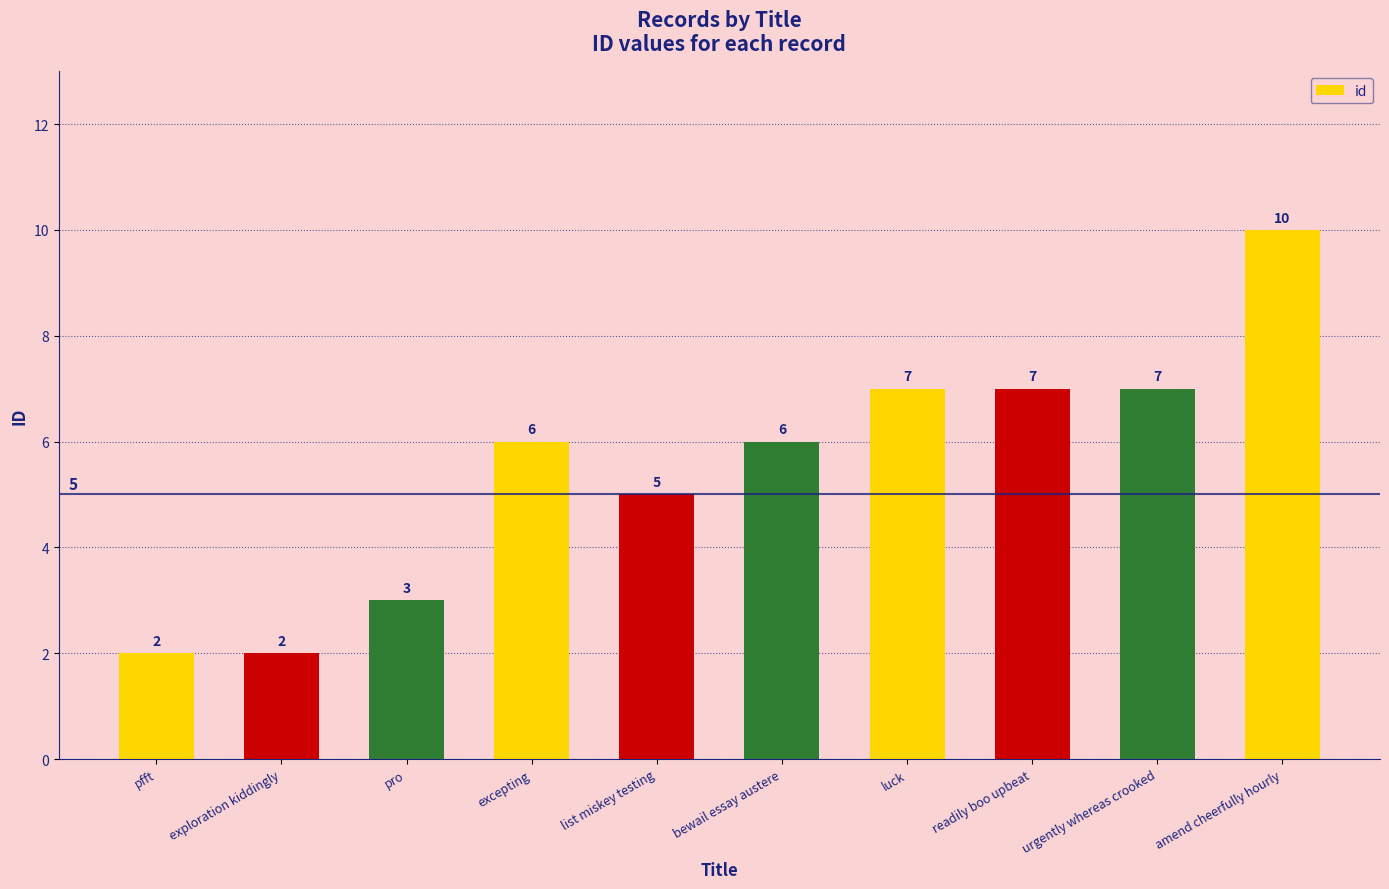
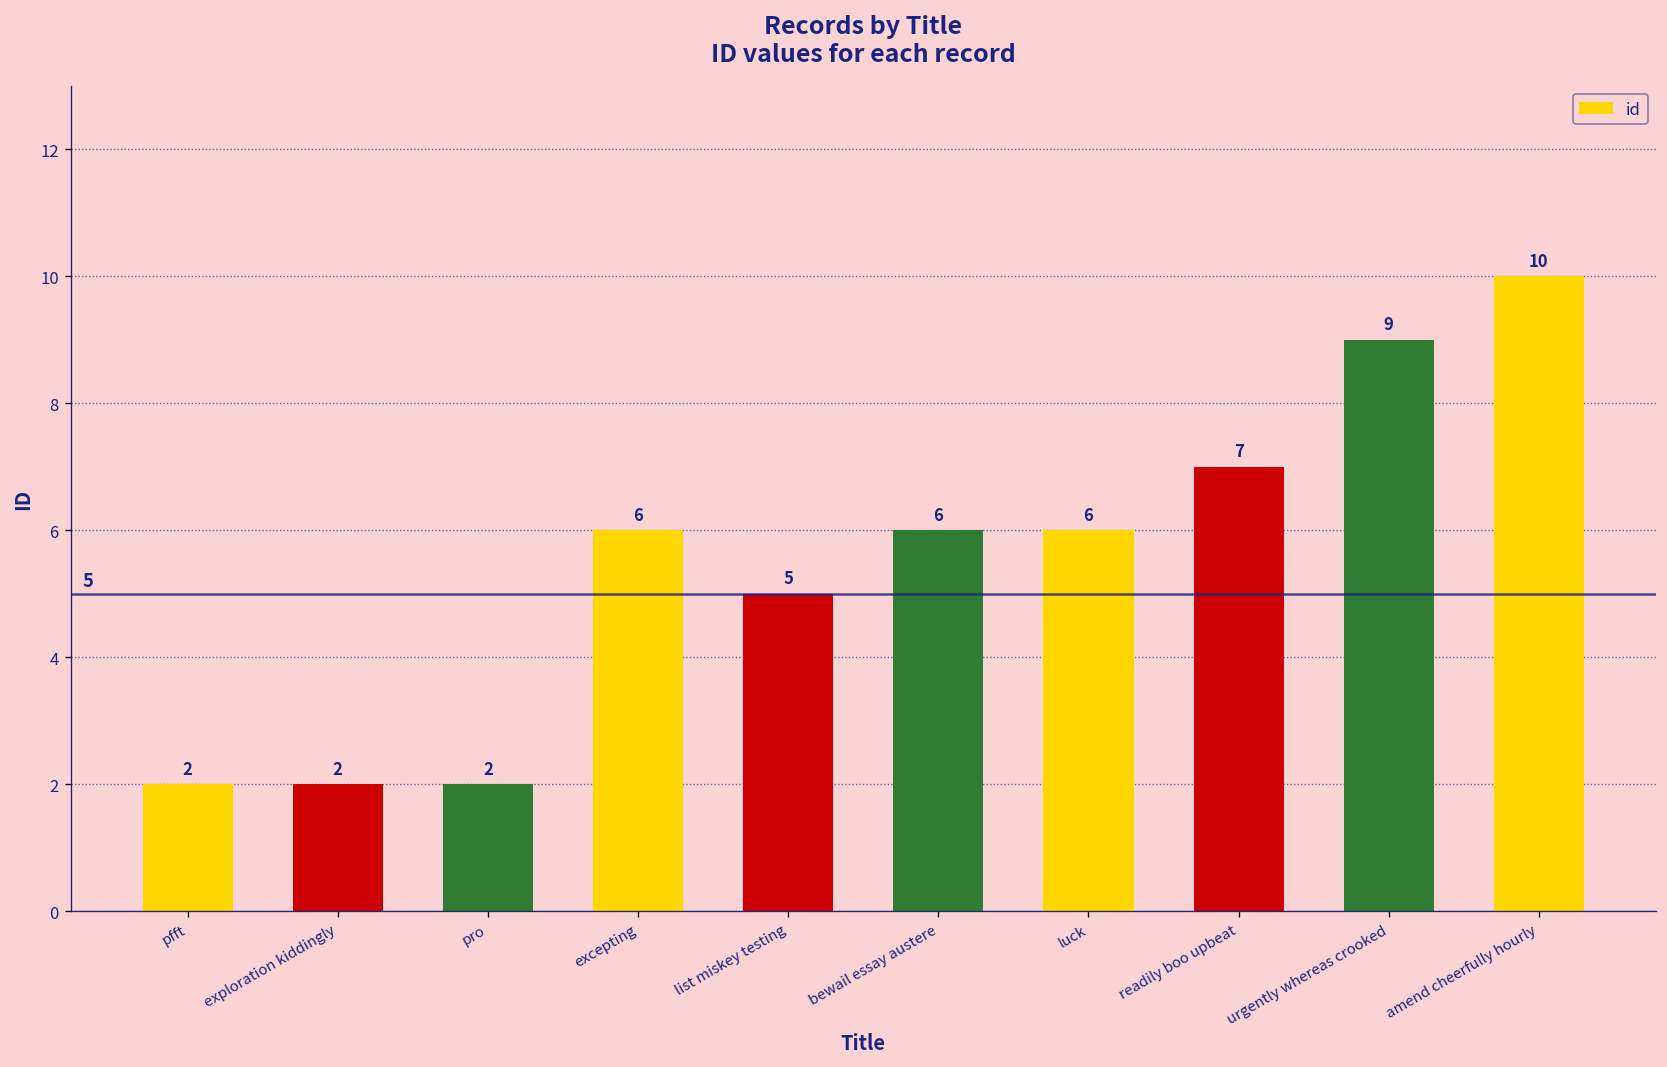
  {
    "pfft": 2,
    "exploration kiddingly": 2,
-   "pro": 3,
+   "pro": 2,
    "excepting": 6,
    "list miskey testing": 5,
    "bewail essay austere": 6,
-   "luck": 7,
+   "luck": 6,
    "readily boo upbeat": 7,
-   "urgently whereas crooked": 7,
+   "urgently whereas crooked": 9,
    "amend cheerfully hourly": 10
  }
